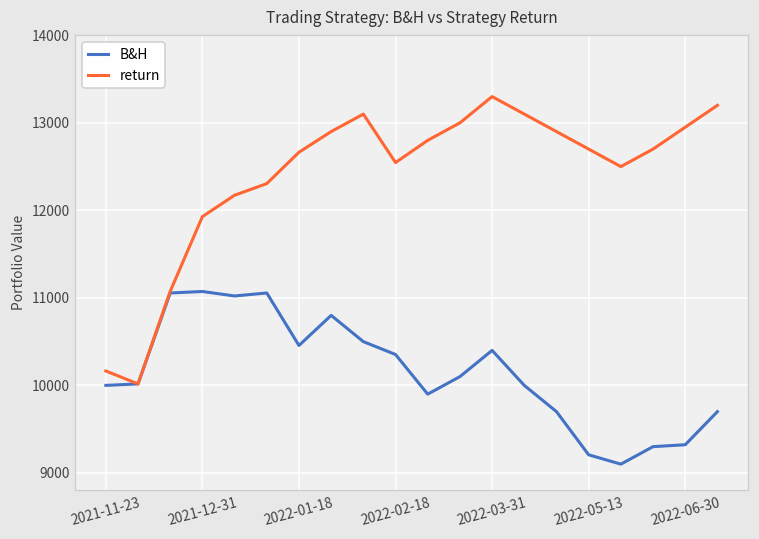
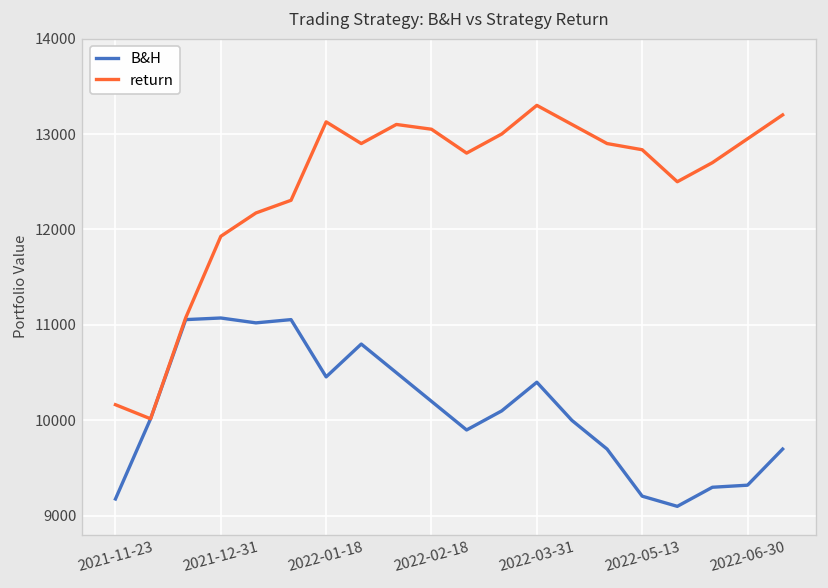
  {
    "B&H": {
-     "2021-11-23": 10000,
+     "2021-11-23": 9200,
      "2021-12-31": 11100,
      "2022-01-18": 10500,
-     "2022-02-18": 10400,
+     "2022-02-18": 10200,
      "2022-03-31": 10400,
      "2022-05-13": 9200,
      "2022-06-30": 9300
    },
    "return": {
      "2021-11-23": 10200,
      "2021-12-31": 11900,
-     "2022-01-18": 12700,
-     "2022-02-18": 12500,
+     "2022-01-18": 13100,
+     "2022-02-18": 13100,
      "2022-03-31": 13300,
-     "2022-05-13": 12700,
+     "2022-05-13": 12800,
      "2022-06-30": 13000
    }
  }
